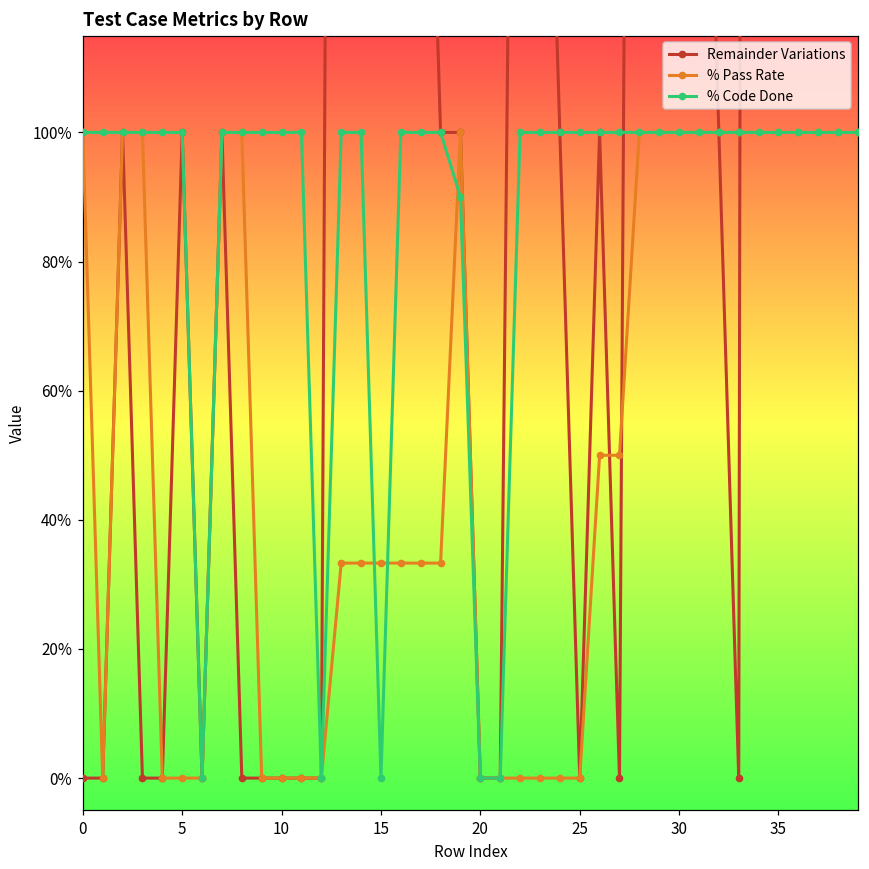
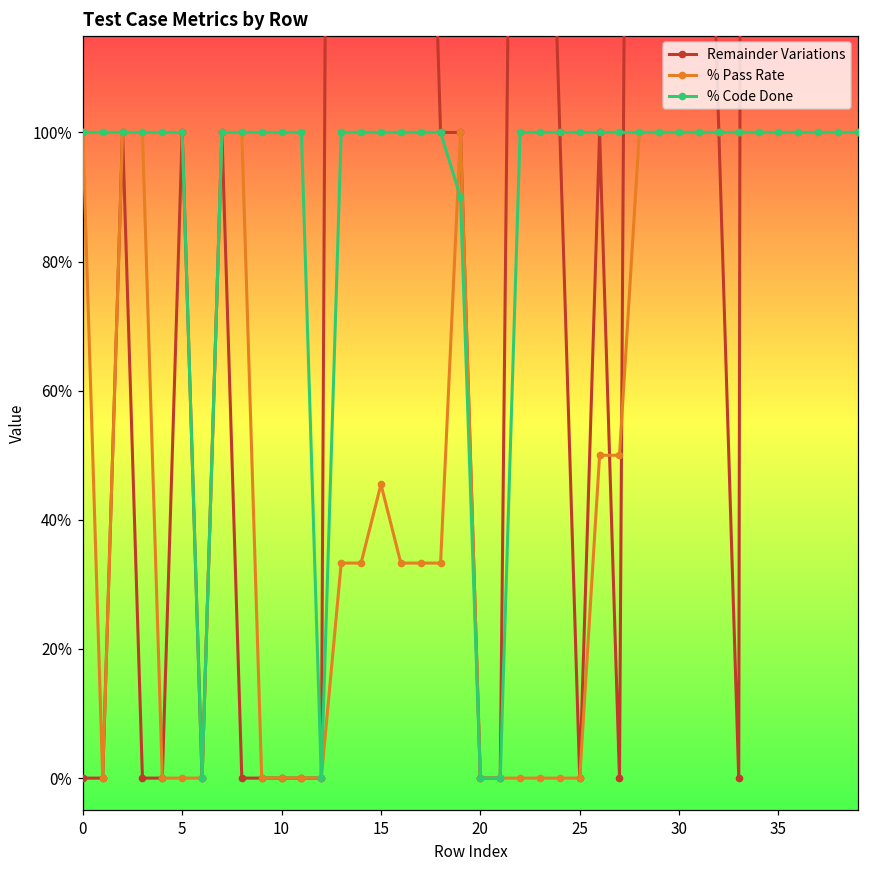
  {
    "Remainder Variations": {
      "0": "0%"
    },
    "% Pass Rate": {
      "5": "0%",
-     "15": "33%"
+     "15": "46%"
    },
    "% Code Done": {
      "10": "100%",
-     "15": "0%",
+     "15": "100%",
      "25": "100%"
    }
  }
